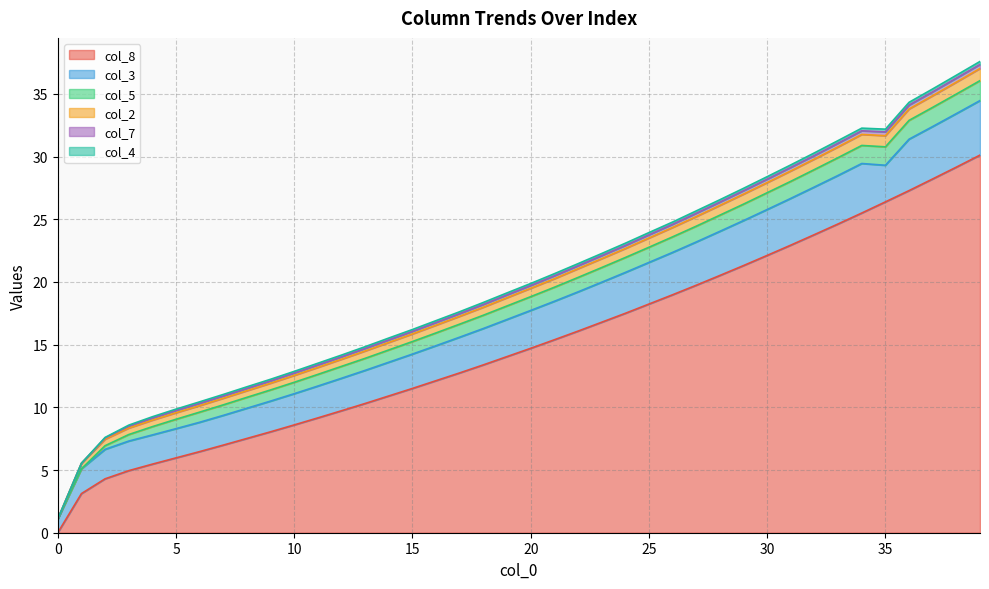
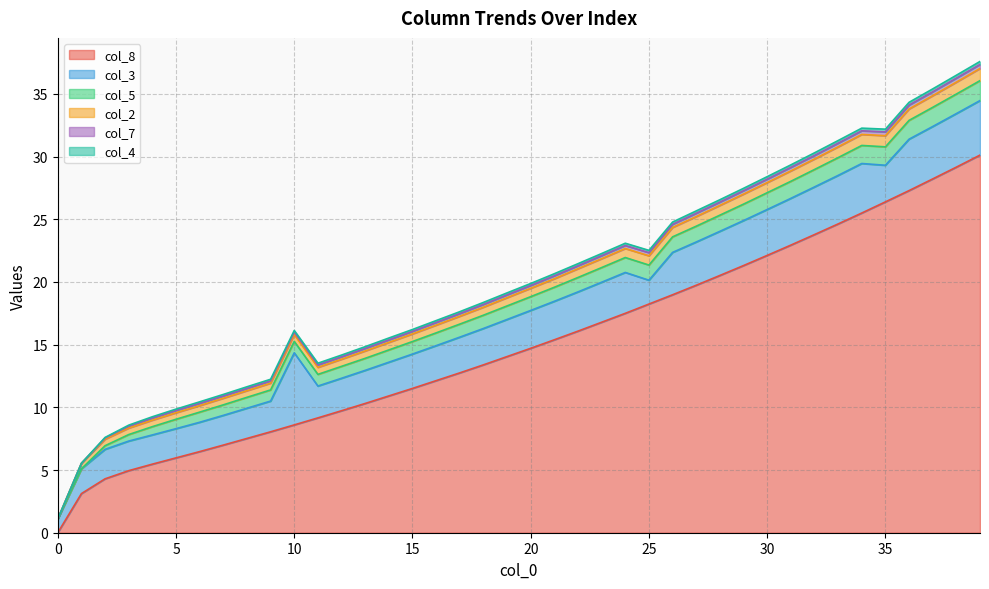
  {
    "col_8": {
      "0": 0.0,
      "5": 6.0,
      "10": 8.6,
      "15": 11.5,
      "20": 14.7,
      "25": 18.2,
      "30": 22.1,
      "35": 26.4
    },
    "col_3": {
      "5": 2.3,
-     "10": 2.5,
+     "10": 5.8,
      "15": 2.7,
      "20": 3.0,
-     "25": 3.3,
+     "25": 1.9,
      "30": 3.7,
      "35": 2.9
    },
    "col_2": {
      "20": 0.7,
      "25": 0.7,
      "30": 0.8,
      "35": 0.9
    },
    "col_7": {
      "35": 0.3
    }
  }
